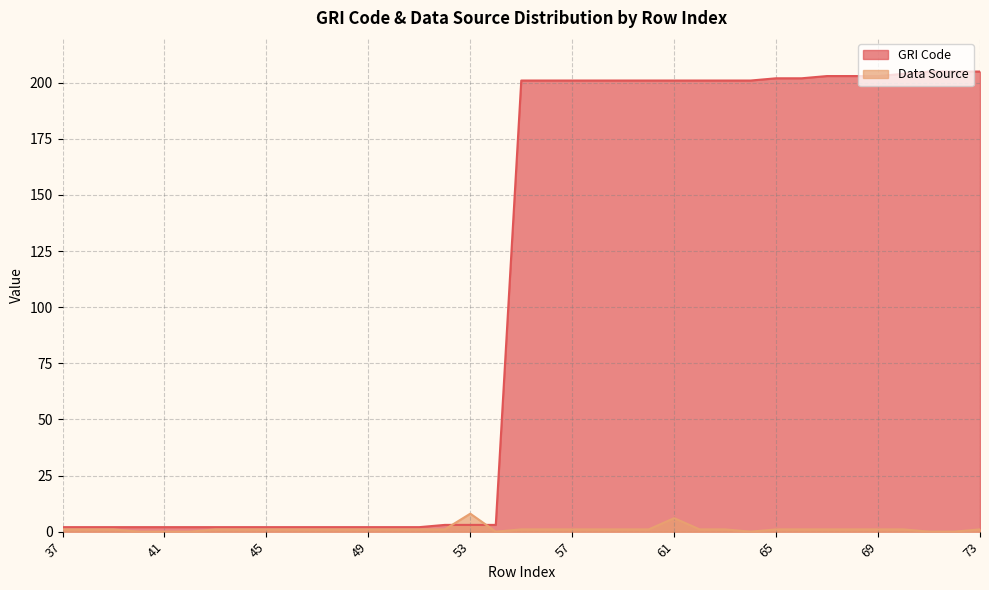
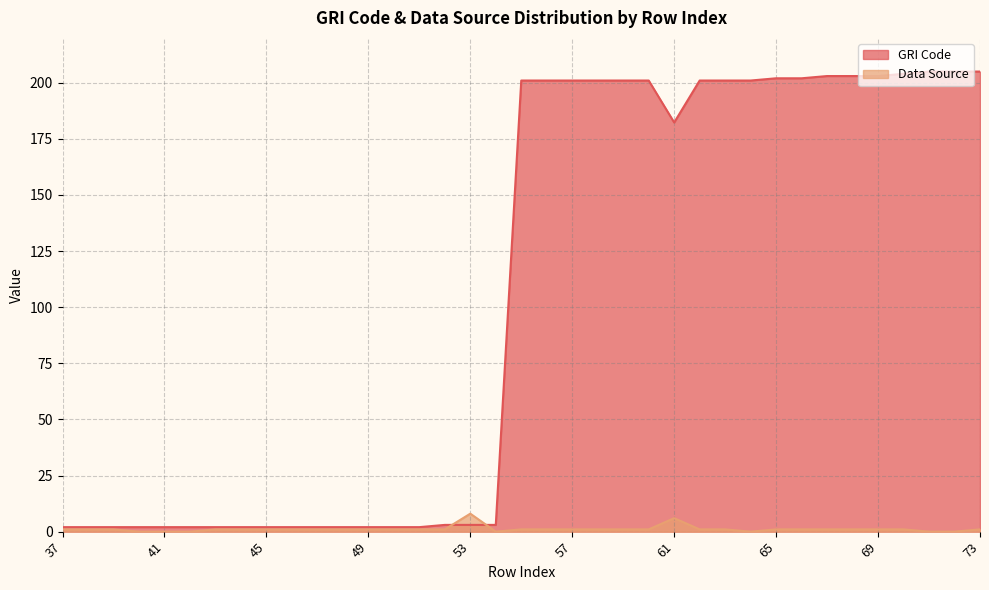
  {
    "GRI Code": {
      "41": 2,
      "53": 3,
      "57": 201,
-     "61": 201,
+     "61": 182,
      "65": 202,
      "73": 205
    },
    "Data Source": {
      "41": 0,
      "53": 8,
      "57": 1,
      "61": 6,
      "65": 1,
      "69": 1,
      "73": 1
    }
  }
